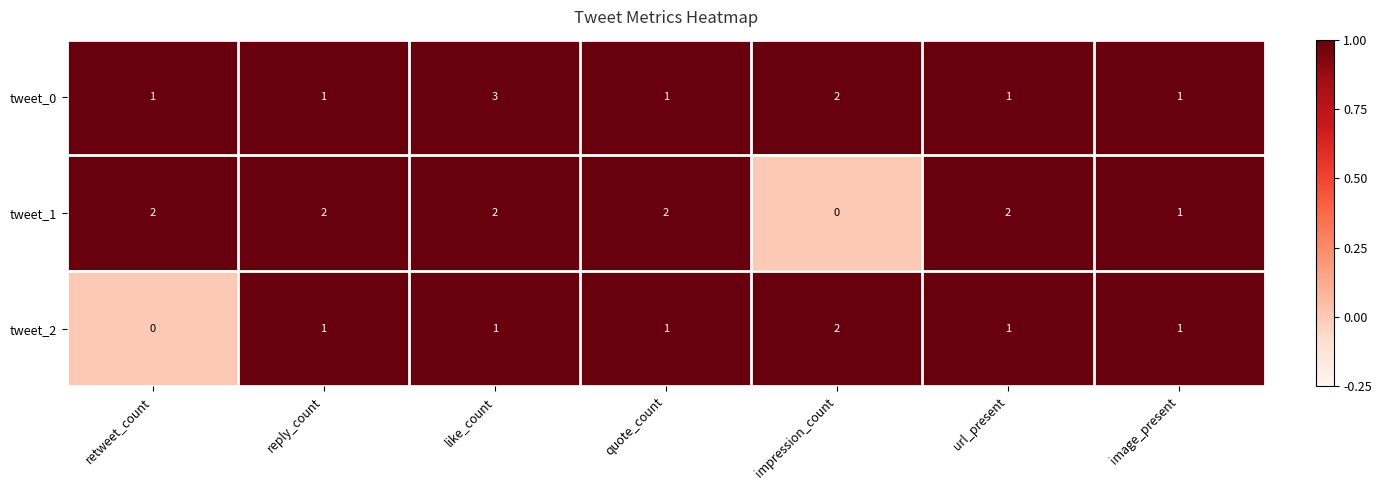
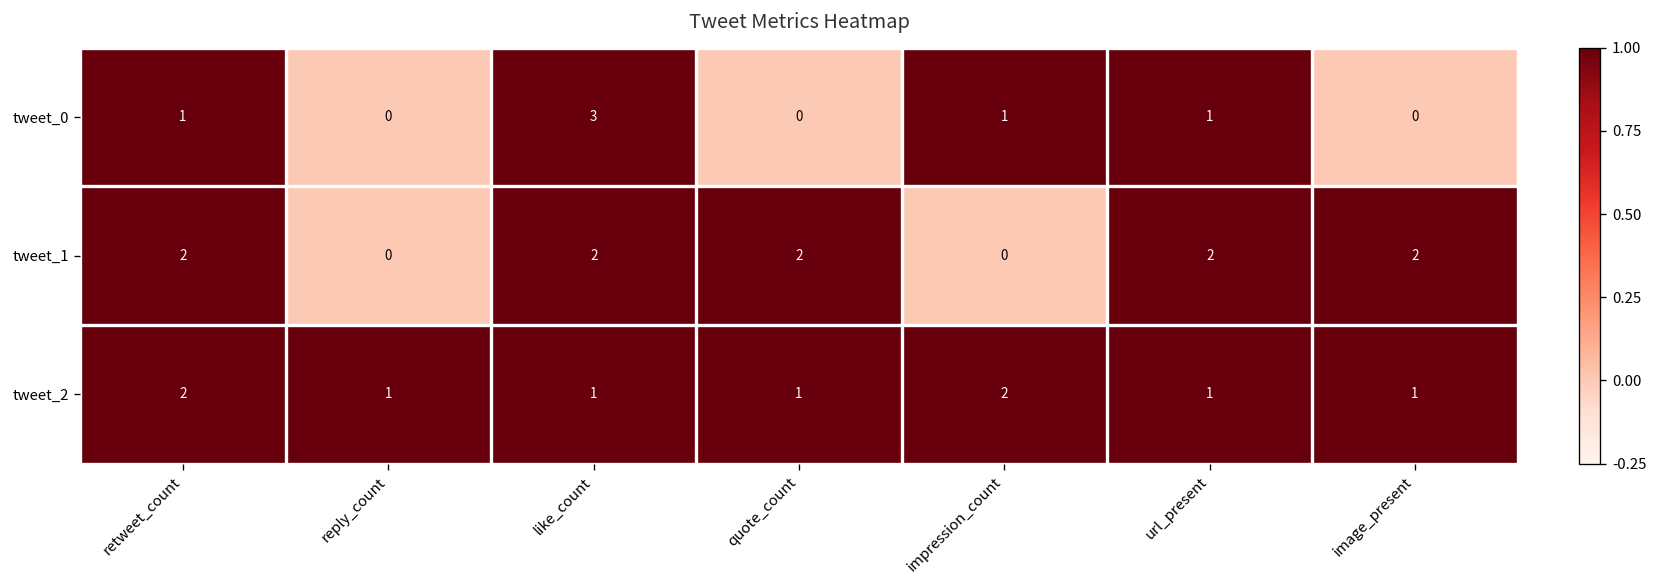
  {
    "tweet_0": {
      "retweet_count": 1,
-     "reply_count": 1,
+     "reply_count": 0,
      "like_count": 3,
-     "quote_count": 1,
-     "impression_count": 2,
+     "quote_count": 0,
+     "impression_count": 1,
      "url_present": 1,
-     "image_present": 1
+     "image_present": 0
    },
    "tweet_1": {
      "retweet_count": 2,
-     "reply_count": 2,
+     "reply_count": 0,
      "like_count": 2,
      "quote_count": 2,
      "impression_count": 0,
      "url_present": 2,
-     "image_present": 1
+     "image_present": 2
    },
    "tweet_2": {
-     "retweet_count": 0,
+     "retweet_count": 2,
      "reply_count": 1,
      "like_count": 1,
      "quote_count": 1,
      "impression_count": 2,
      "url_present": 1,
      "image_present": 1
    }
  }
